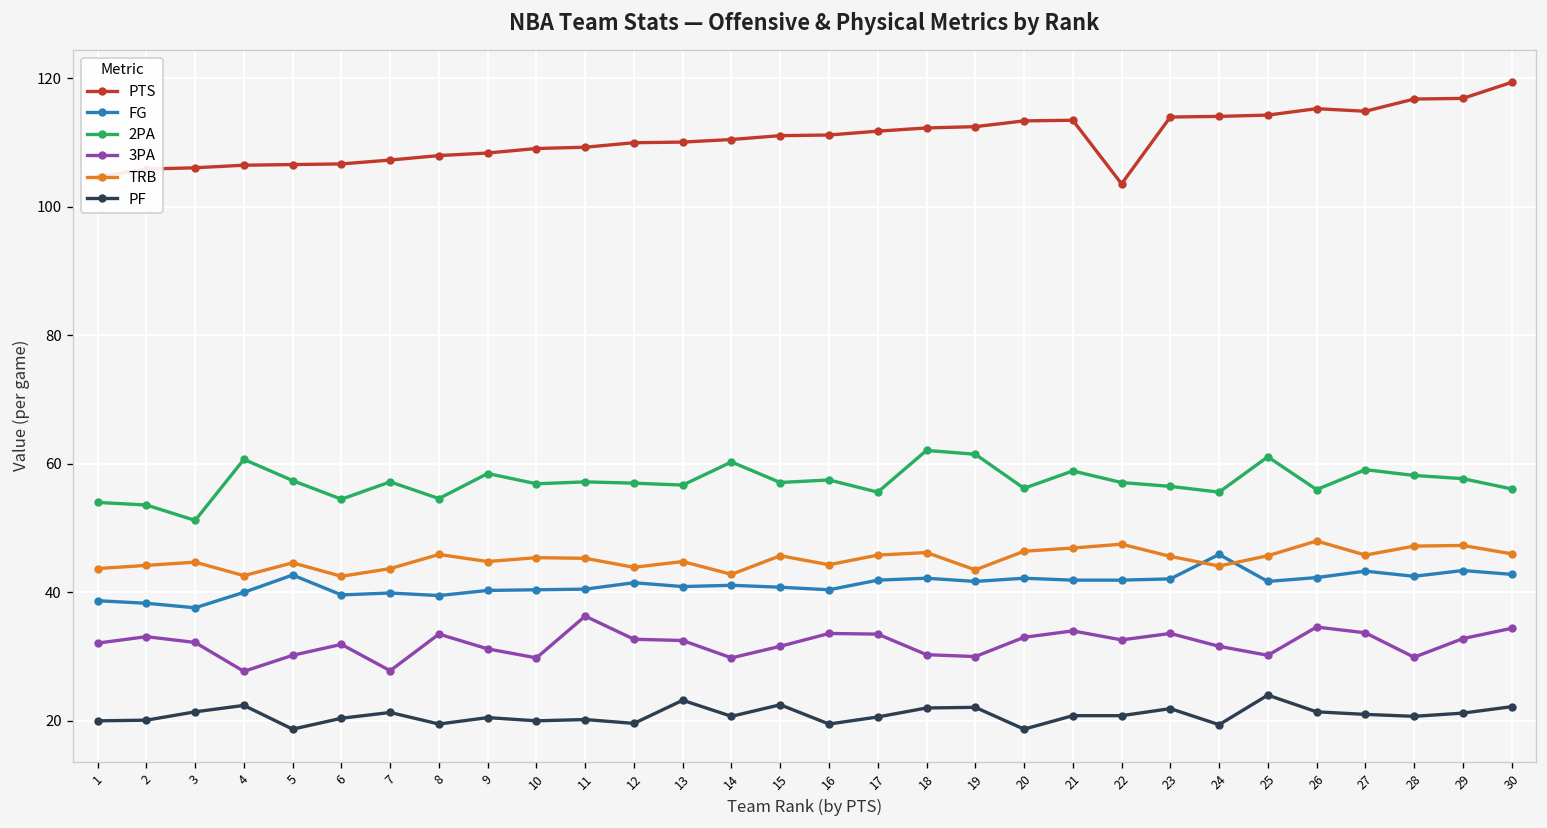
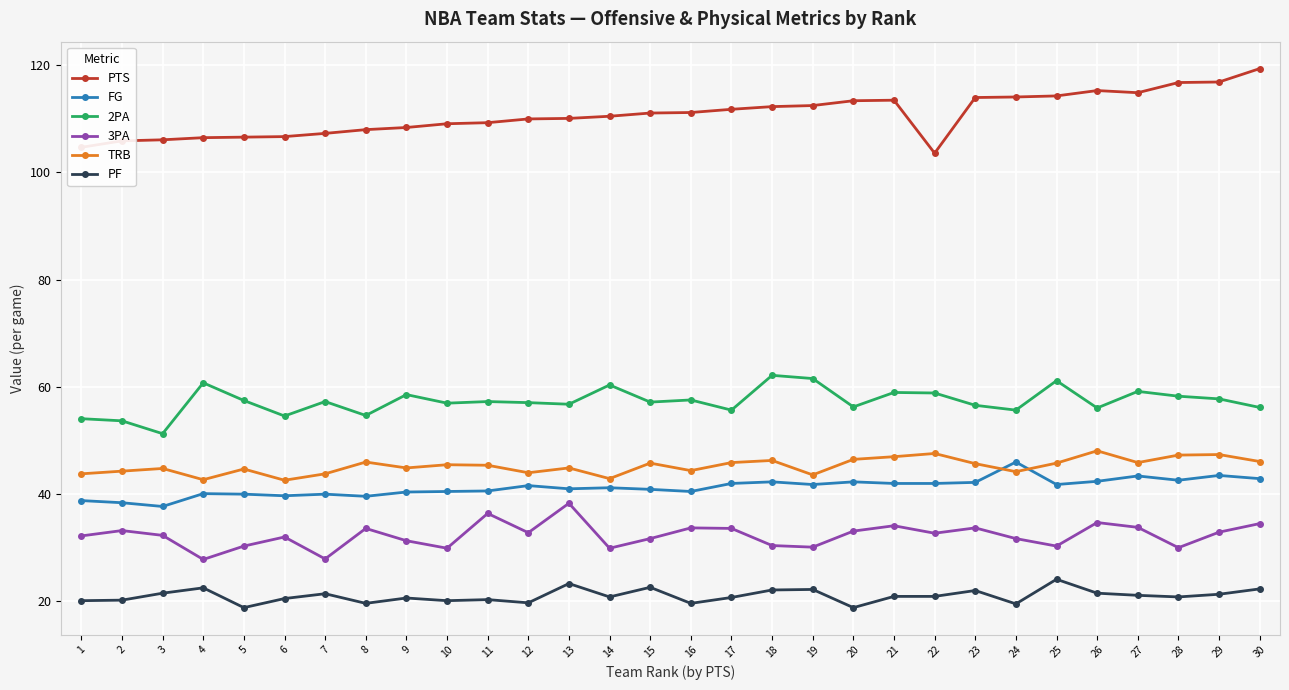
  {
    "PTS": {
      "3": 106,
      "4": 107,
      "5": 107,
      "6": 107,
      "7": 107,
      "8": 108,
      "9": 108,
      "10": 109,
      "11": 109,
      "12": 110,
      "13": 110,
      "14": 111,
      "15": 111,
      "16": 111,
      "17": 112,
      "18": 112,
      "19": 113,
      "20": 113,
      "21": 114,
      "22": 104,
      "23": 114,
      "24": 114,
      "25": 114,
      "26": 115,
      "27": 115,
      "28": 117,
      "29": 117,
      "30": 119
    },
    "FG": {
      "1": 39,
      "2": 38,
      "3": 38,
      "4": 40,
-     "5": 43,
+     "5": 40,
      "6": 40,
      "7": 40,
      "8": 40,
      "9": 40,
      "10": 40,
      "11": 41,
      "12": 42,
      "13": 41,
      "14": 41,
      "15": 41,
      "16": 40,
      "17": 42,
      "18": 42,
      "19": 42,
      "20": 42,
      "21": 42,
      "22": 42,
      "23": 42,
      "24": 46,
      "25": 42,
      "26": 42,
      "27": 43,
      "28": 43,
      "29": 43,
      "30": 43
    },
    "2PA": {
      "1": 54,
      "2": 54,
      "3": 51,
      "4": 61,
      "5": 57,
      "6": 55,
      "7": 57,
      "8": 55,
      "9": 59,
      "10": 57,
      "11": 57,
      "12": 57,
      "13": 57,
      "14": 60,
      "15": 57,
      "16": 58,
      "17": 56,
      "18": 62,
      "19": 62,
      "20": 56,
      "21": 59,
-     "22": 57,
+     "22": 59,
      "23": 57,
      "24": 56,
      "25": 61,
      "26": 56,
      "27": 59,
      "28": 58,
      "29": 58,
      "30": 56
    },
    "3PA": {
      "1": 32,
      "2": 33,
      "3": 32,
      "4": 28,
      "5": 30,
      "6": 32,
      "7": 28,
      "8": 34,
      "9": 31,
      "10": 30,
      "11": 36,
      "12": 33,
-     "13": 33,
+     "13": 38,
      "14": 30,
      "15": 32,
      "16": 34,
      "17": 34,
      "18": 30,
      "19": 30,
      "20": 33,
      "21": 34,
      "22": 33,
      "23": 34,
      "24": 32,
      "25": 30,
      "26": 35,
      "27": 34,
      "28": 30,
      "29": 33,
      "30": 34
    },
    "TRB": {
      "1": 44,
      "2": 44,
      "3": 45,
      "4": 43,
      "5": 45,
      "6": 43,
      "7": 44,
      "8": 46,
      "9": 45,
      "10": 45,
      "11": 45,
      "12": 44,
      "13": 45,
      "14": 43,
      "15": 46,
      "16": 44,
      "17": 46,
      "18": 46,
      "19": 44,
      "20": 46,
      "21": 47,
      "22": 48,
      "23": 46,
      "24": 44,
      "25": 46,
      "26": 48,
      "27": 46,
      "28": 47,
      "29": 47,
      "30": 46
    },
    "PF": {
      "1": 20,
      "2": 20,
      "3": 21,
      "4": 22,
      "5": 19,
      "6": 20,
      "7": 21,
      "8": 20,
      "9": 21,
      "10": 20,
      "11": 20,
      "12": 20,
      "13": 23,
      "14": 21,
      "15": 23,
      "16": 20,
      "17": 21,
      "18": 22,
      "19": 22,
      "20": 19,
      "21": 21,
      "22": 21,
      "23": 22,
      "24": 19,
      "25": 24,
      "26": 21,
      "27": 21,
      "28": 21,
      "29": 21,
      "30": 22
    }
  }
